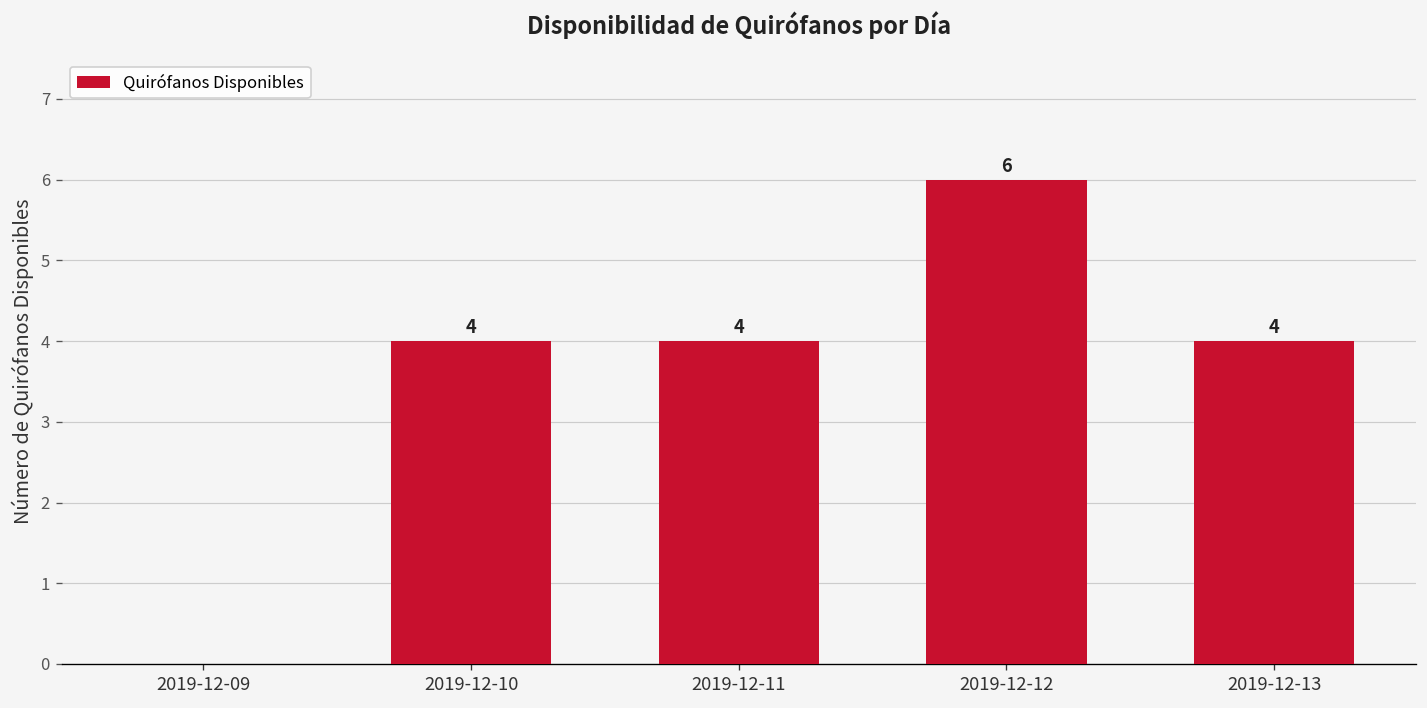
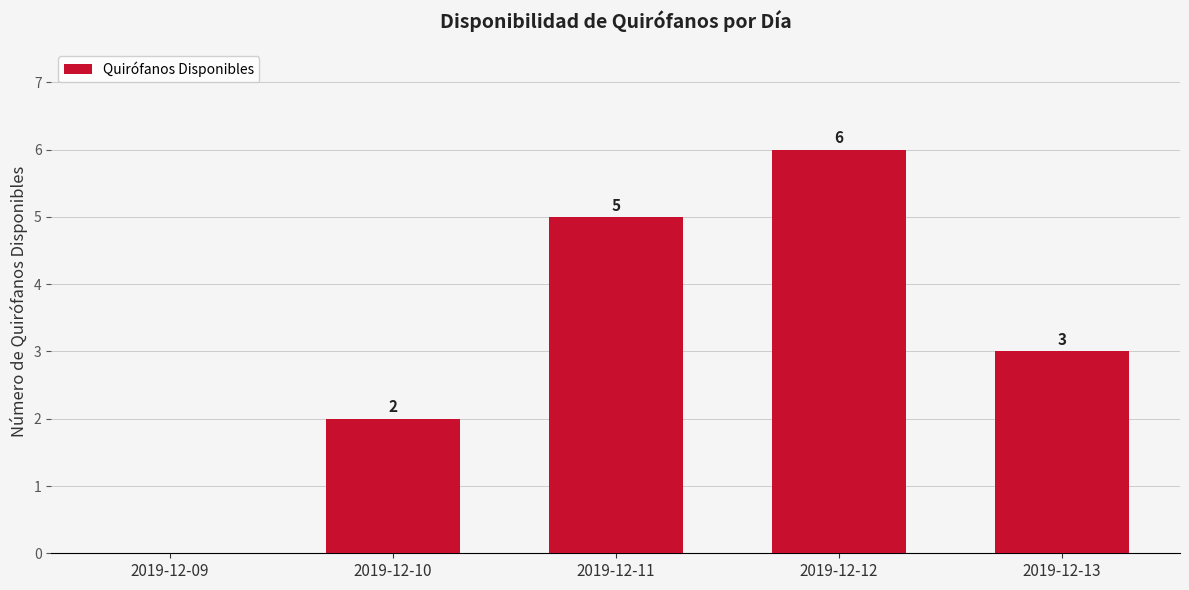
  {
-   "2019-12-10": 4,
-   "2019-12-11": 4,
+   "2019-12-10": 2,
+   "2019-12-11": 5,
    "2019-12-12": 6,
-   "2019-12-13": 4
+   "2019-12-13": 3
  }
